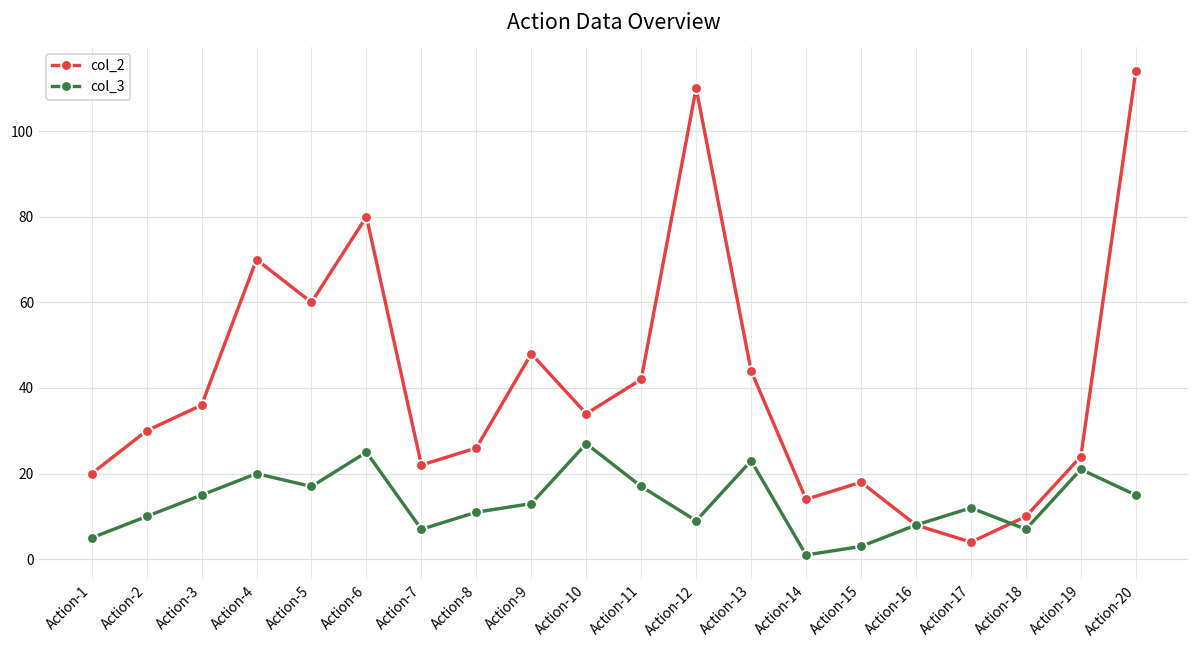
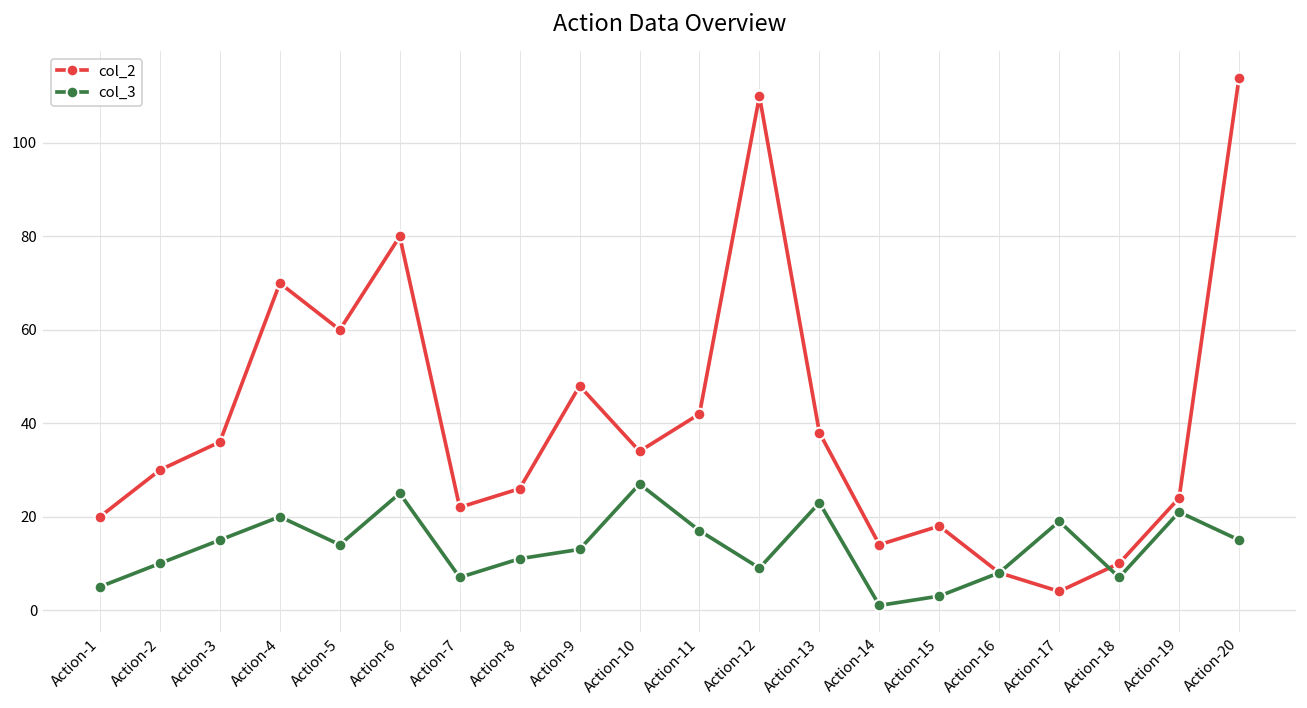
  {
    "col_2": {
      "Action-1": 20,
      "Action-2": 30,
      "Action-3": 36,
      "Action-4": 70,
      "Action-5": 60,
      "Action-6": 80,
      "Action-7": 22,
      "Action-8": 26,
      "Action-9": 48,
      "Action-10": 34,
      "Action-11": 42,
      "Action-12": 110,
-     "Action-13": 44,
+     "Action-13": 38,
      "Action-14": 14,
      "Action-15": 18,
      "Action-17": 4,
      "Action-18": 10,
      "Action-19": 24,
      "Action-20": 114
    },
    "col_3": {
      "Action-1": 5,
      "Action-2": 10,
      "Action-3": 15,
      "Action-4": 20,
-     "Action-5": 17,
+     "Action-5": 14,
      "Action-6": 25,
      "Action-7": 7,
      "Action-8": 11,
      "Action-9": 13,
      "Action-10": 27,
      "Action-11": 17,
      "Action-12": 9,
      "Action-13": 23,
      "Action-14": 1,
      "Action-15": 3,
-     "Action-17": 12,
+     "Action-17": 19,
      "Action-18": 7,
      "Action-19": 21,
      "Action-20": 15
    }
  }
